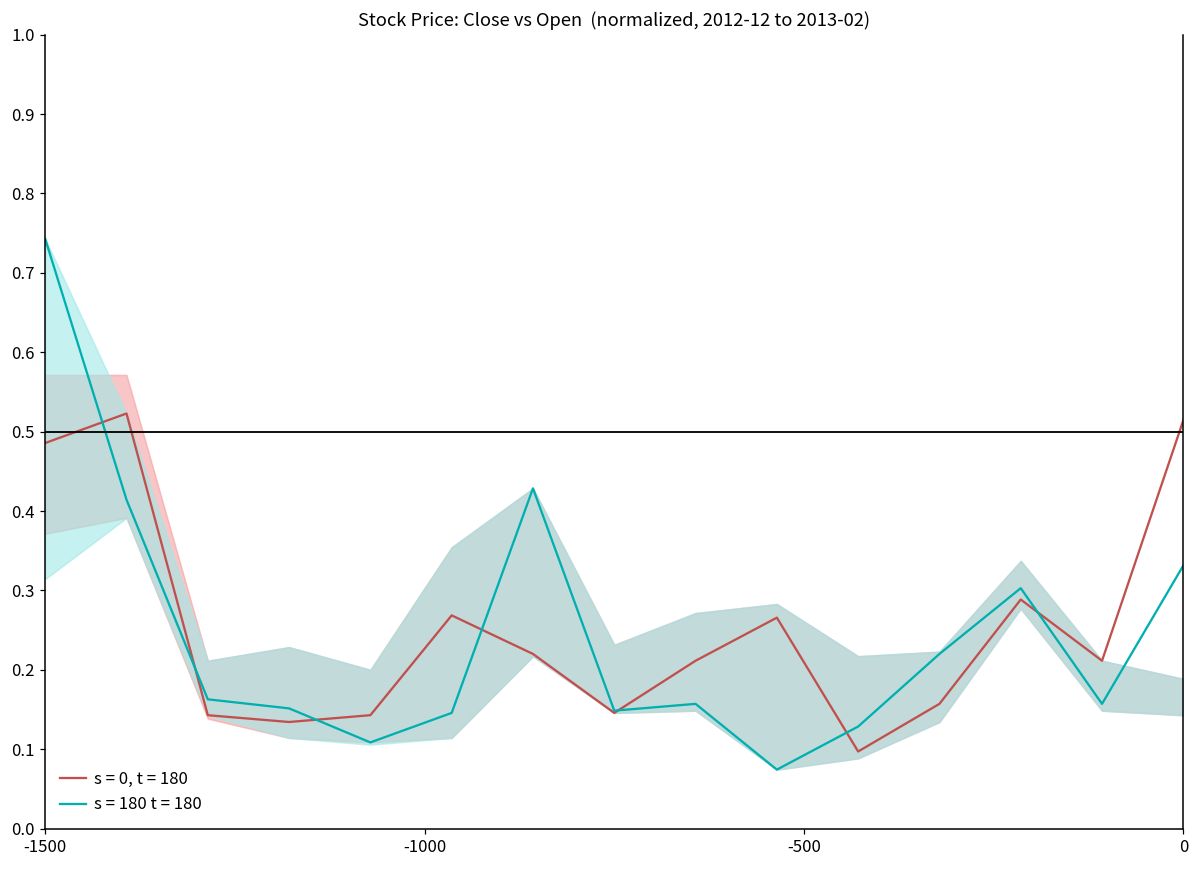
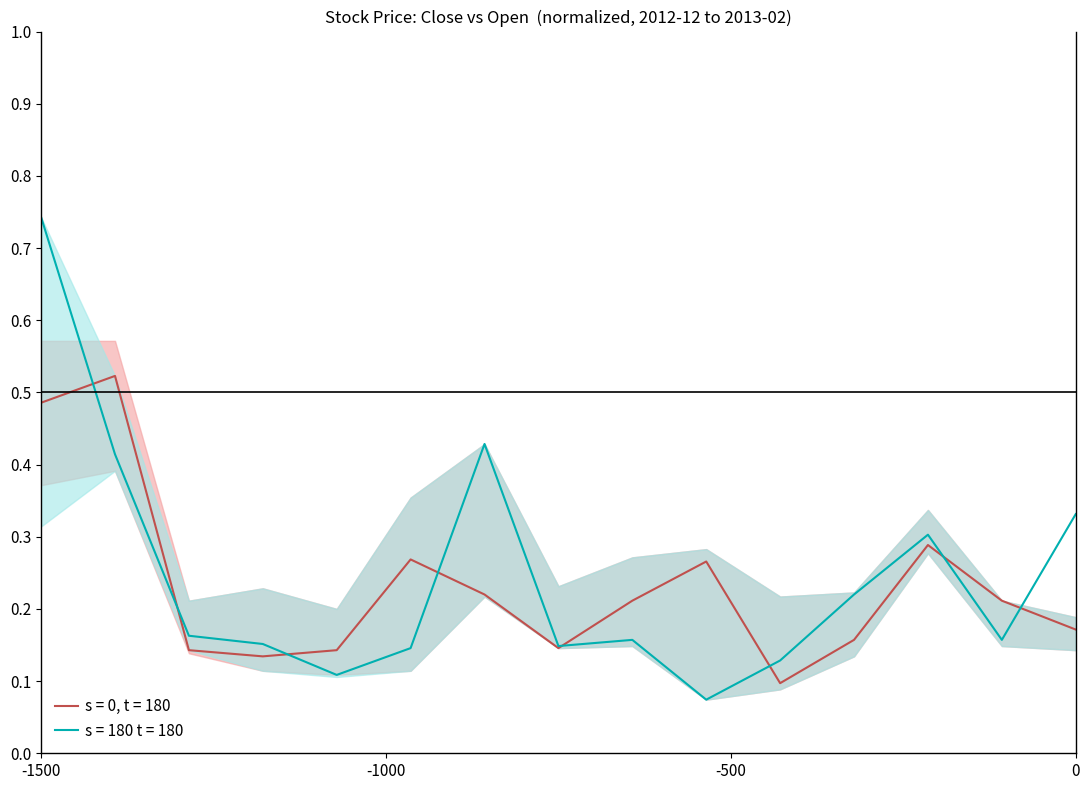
  {
    "s = 0, t = 180": {
      "-1500": 0.49,
-     "0": 0.51
+     "0": 0.17
    },
    "s = 180 t = 180": {
      "0": 0.33
    }
  }
